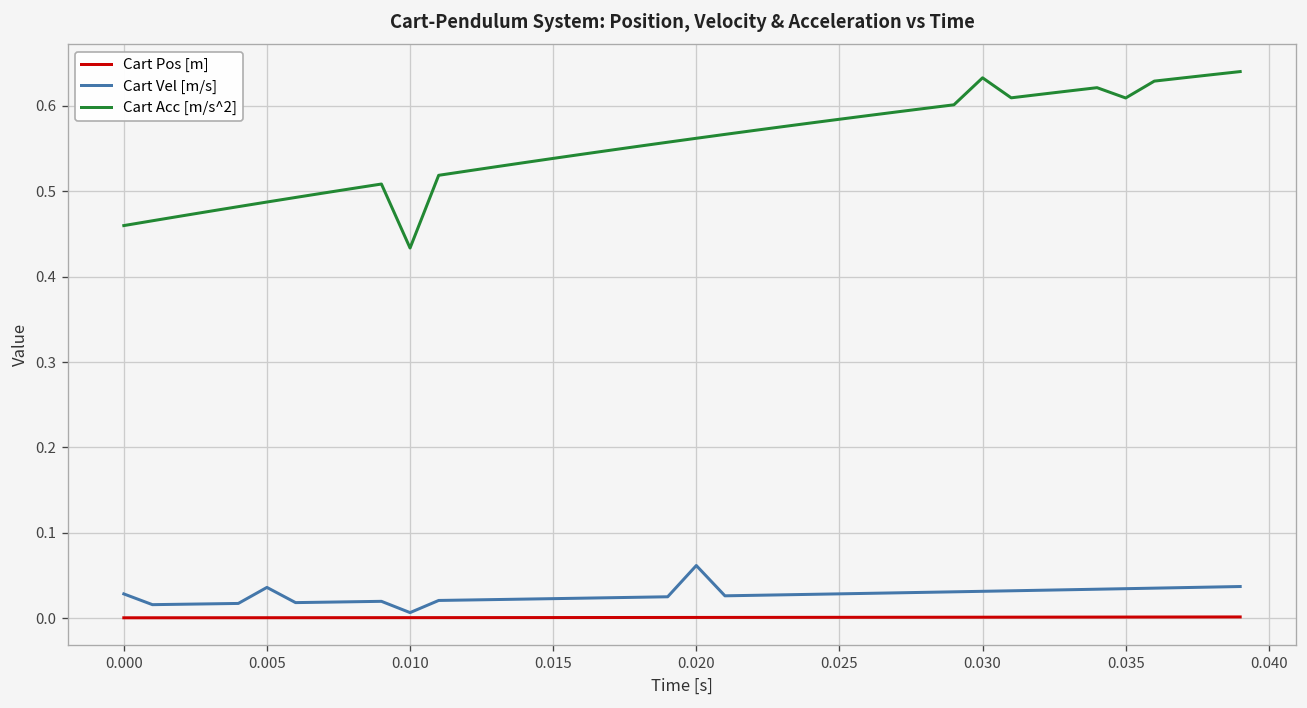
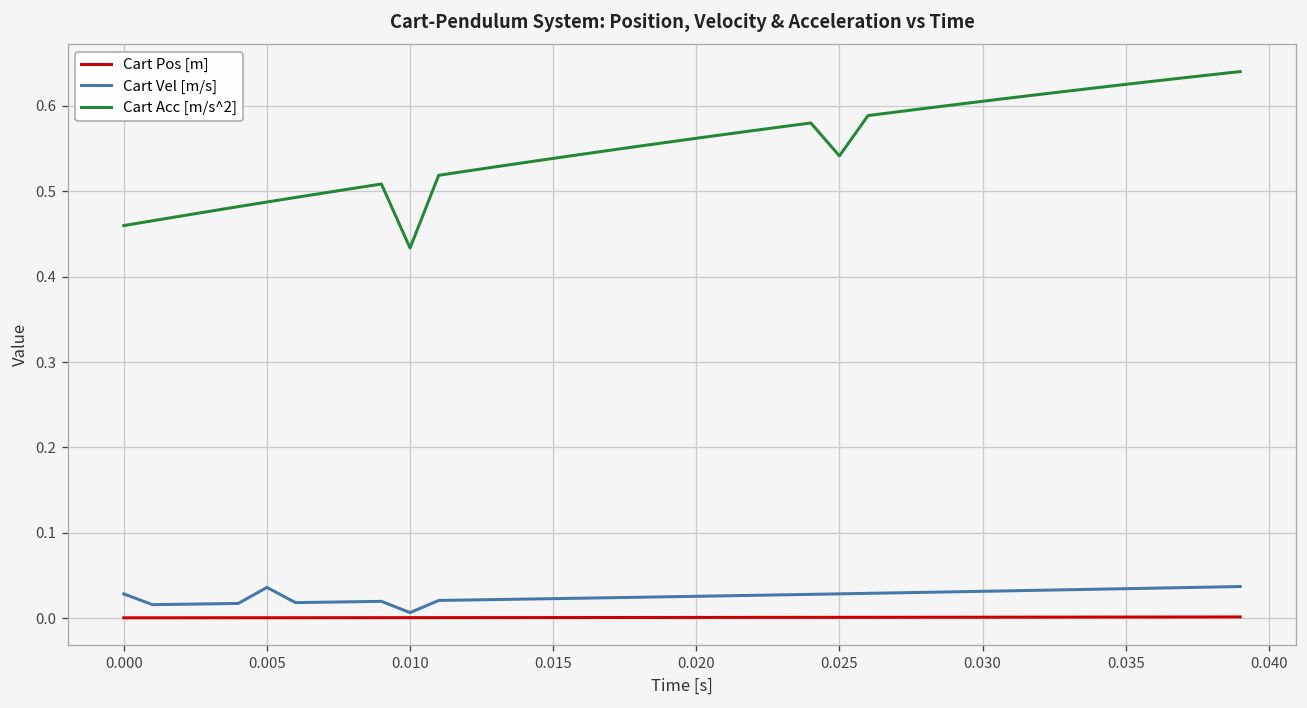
  {
    "Cart Pos [m]": {
      "0.000": 0.00,
      "0.005": 0.00,
      "0.010": 0.00,
      "0.015": 0.00,
      "0.020": 0.00,
      "0.025": 0.00,
      "0.030": 0.00,
      "0.035": 0.00
    },
    "Cart Vel [m/s]": {
      "0.000": 0.03,
      "0.005": 0.04,
      "0.010": 0.01,
      "0.015": 0.02,
-     "0.020": 0.06,
+     "0.020": 0.03,
      "0.025": 0.03,
      "0.030": 0.03,
      "0.035": 0.03
    },
    "Cart Acc [m/s^2]": {
      "0.000": 0.46,
      "0.005": 0.49,
      "0.010": 0.43,
      "0.015": 0.54,
      "0.020": 0.56,
-     "0.025": 0.58,
-     "0.030": 0.63,
-     "0.035": 0.61
+     "0.025": 0.54,
+     "0.030": 0.61,
+     "0.035": 0.63
    }
  }
